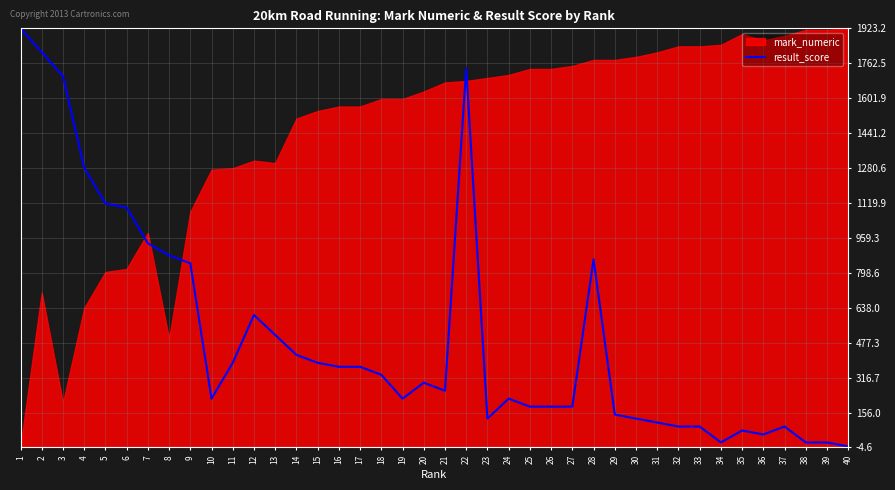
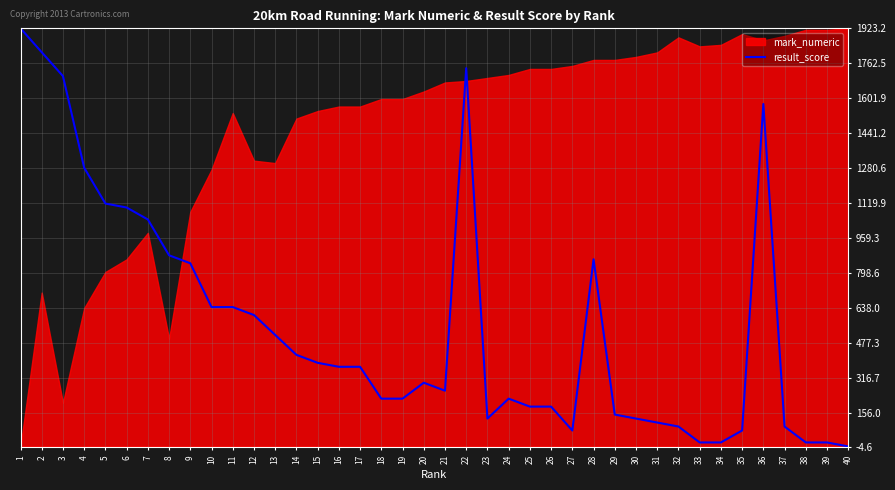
  {
    "result_score": {
      "1": 1920,
      "2": 1810,
      "3": 1700,
      "4": 1280,
      "5": 1120,
      "6": 1100,
-     "7": 930,
+     "7": 1040,
      "8": 880,
      "9": 840,
-     "10": 220,
-     "11": 380,
+     "10": 640,
+     "11": 640,
      "12": 600,
      "13": 510,
      "14": 420,
      "15": 380,
      "16": 370,
      "17": 370,
-     "18": 330,
+     "18": 220,
      "19": 220,
      "20": 290,
      "21": 260,
      "22": 1740,
      "23": 130,
      "24": 220,
      "25": 180,
      "26": 180,
-     "27": 180,
+     "27": 70,
      "28": 860,
      "29": 150,
      "30": 130,
      "31": 110,
      "32": 90,
-     "33": 90,
+     "33": 20,
      "34": 20,
      "35": 70,
-     "36": 50,
+     "36": 1580,
      "37": 90,
      "38": 20,
      "39": 20,
      "40": 0
    },
    "mark_numeric": {
      "1": 0,
      "2": 710,
      "3": 200,
      "4": 640,
      "5": 800,
-     "6": 820,
+     "6": 860,
      "7": 980,
      "8": 500,
      "9": 1080,
      "10": 1270,
-     "11": 1280,
+     "11": 1530,
      "12": 1310,
      "13": 1300,
      "14": 1510,
      "15": 1540,
      "16": 1560,
      "17": 1560,
      "18": 1600,
      "19": 1600,
      "20": 1630,
      "21": 1670,
      "22": 1680,
      "23": 1690,
      "24": 1710,
      "25": 1740,
      "26": 1740,
      "27": 1750,
      "28": 1780,
      "29": 1780,
      "30": 1790,
      "31": 1810,
-     "32": 1840,
+     "32": 1880,
      "33": 1840,
      "34": 1850,
      "38": 1920,
      "39": 1920,
      "40": 1920
    }
  }
